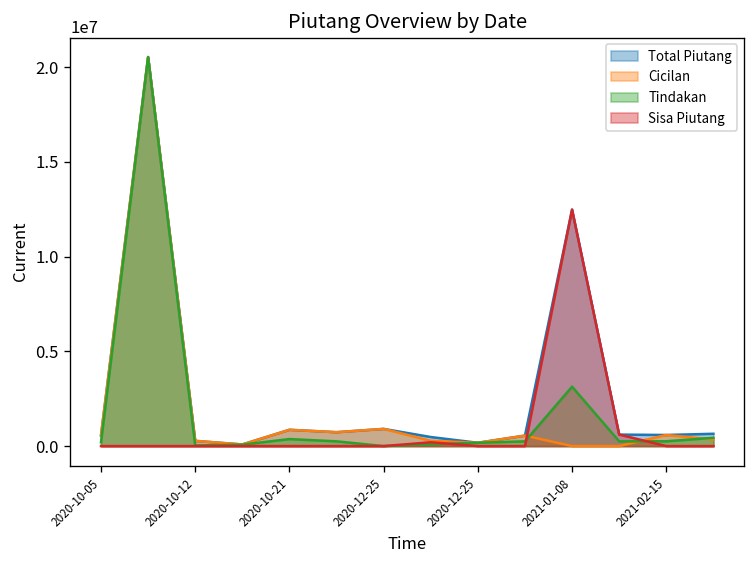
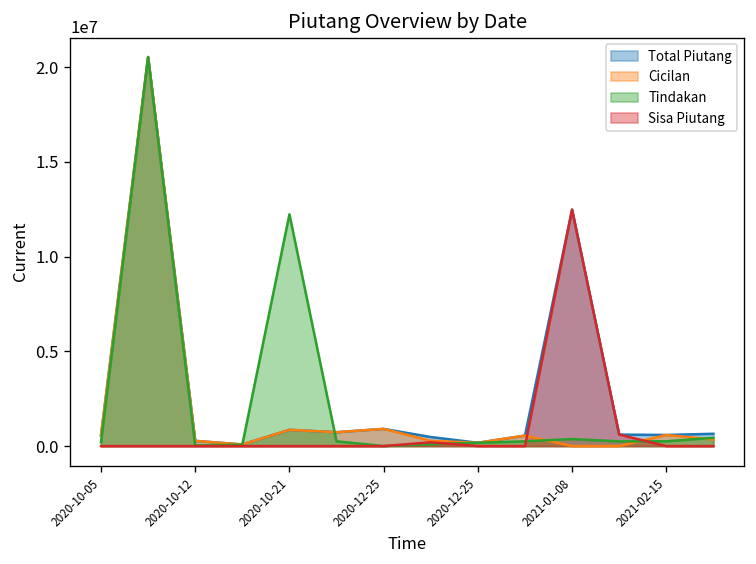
  {
    "Tindakan": {
-     "2020-10-21": 400000,
-     "2021-01-08": 3100000
+     "2020-10-21": 12200000,
+     "2021-01-08": 400000
    }
  }
